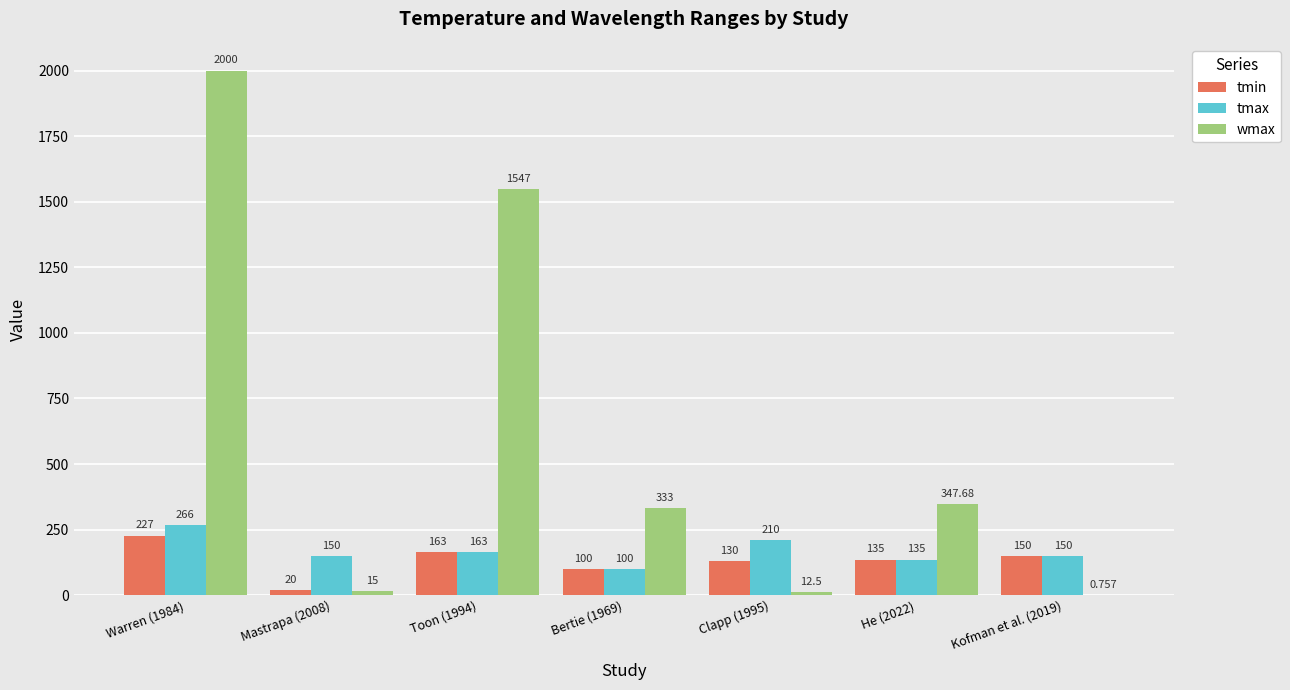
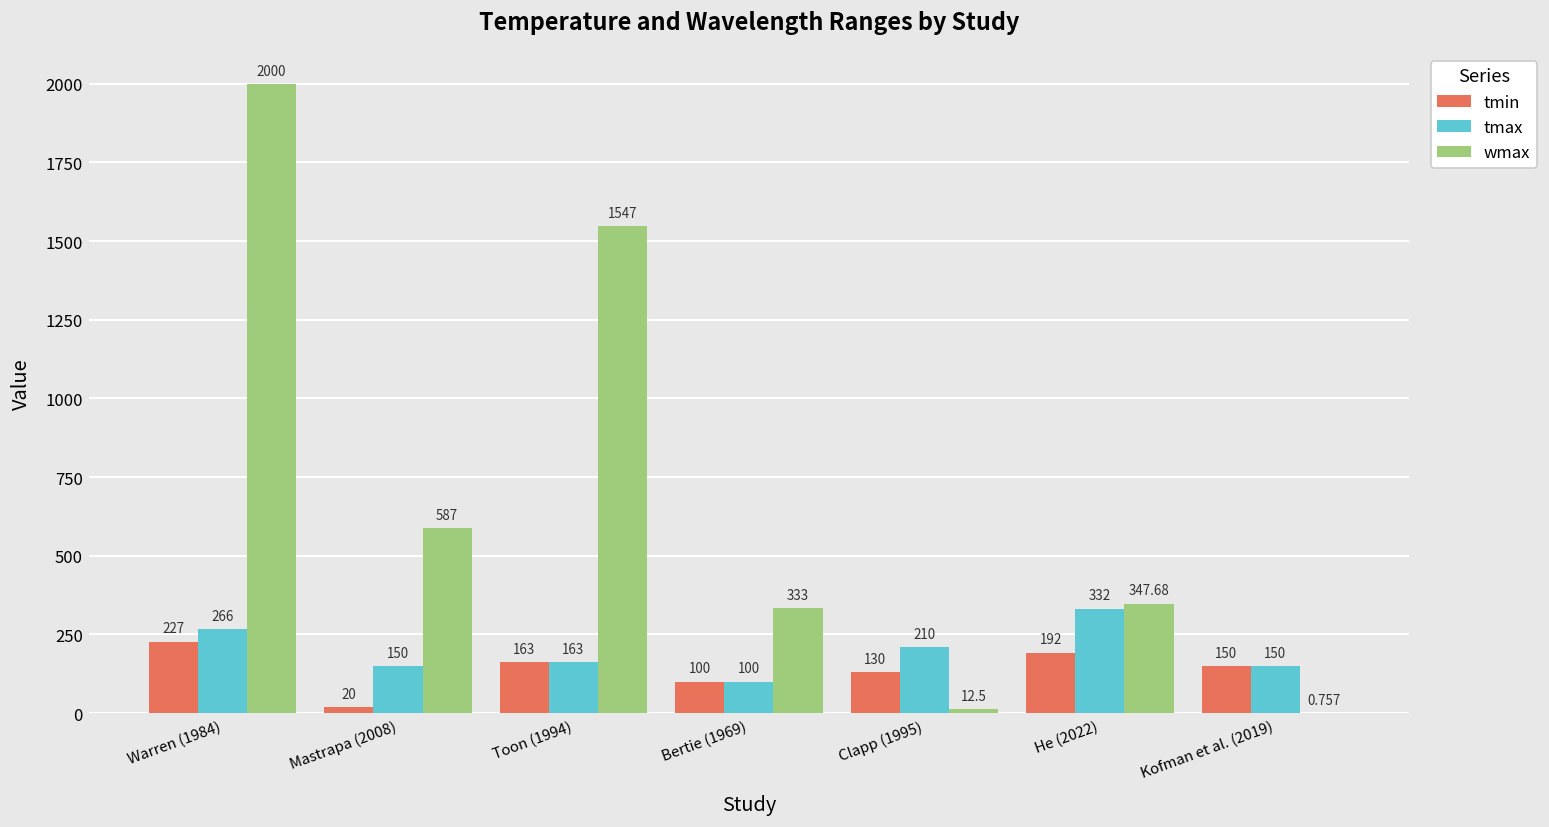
  {
    "tmin": {
      "Warren (1984)": 227,
      "Mastrapa (2008)": 20,
      "Toon (1994)": 163,
      "Bertie (1969)": 100,
      "Clapp (1995)": 130,
-     "He (2022)": 135,
+     "He (2022)": 192,
      "Kofman et al. (2019)": 150
    },
    "tmax": {
      "Warren (1984)": 266,
      "Mastrapa (2008)": 150,
      "Toon (1994)": 163,
      "Bertie (1969)": 100,
      "Clapp (1995)": 210,
-     "He (2022)": 135,
+     "He (2022)": 332,
      "Kofman et al. (2019)": 150
    },
    "wmax": {
      "Warren (1984)": 2000,
-     "Mastrapa (2008)": 15,
+     "Mastrapa (2008)": 587,
      "Toon (1994)": 1547,
      "Bertie (1969)": 333,
      "Clapp (1995)": 12.5,
      "He (2022)": 347.68,
      "Kofman et al. (2019)": 0.757
    }
  }
